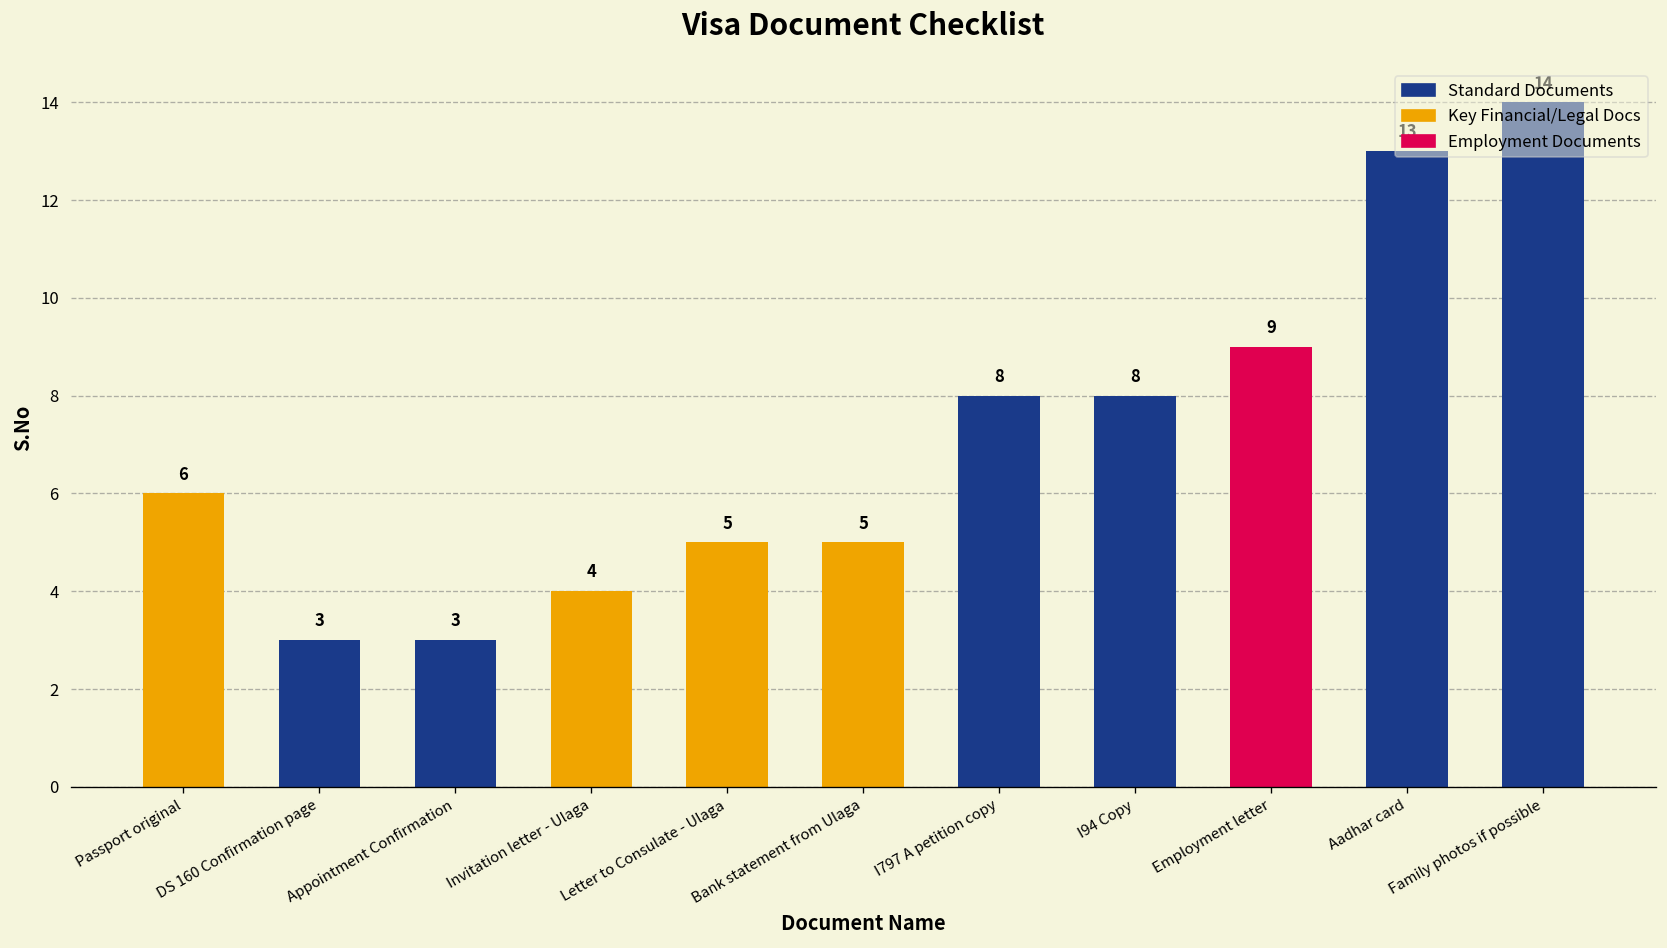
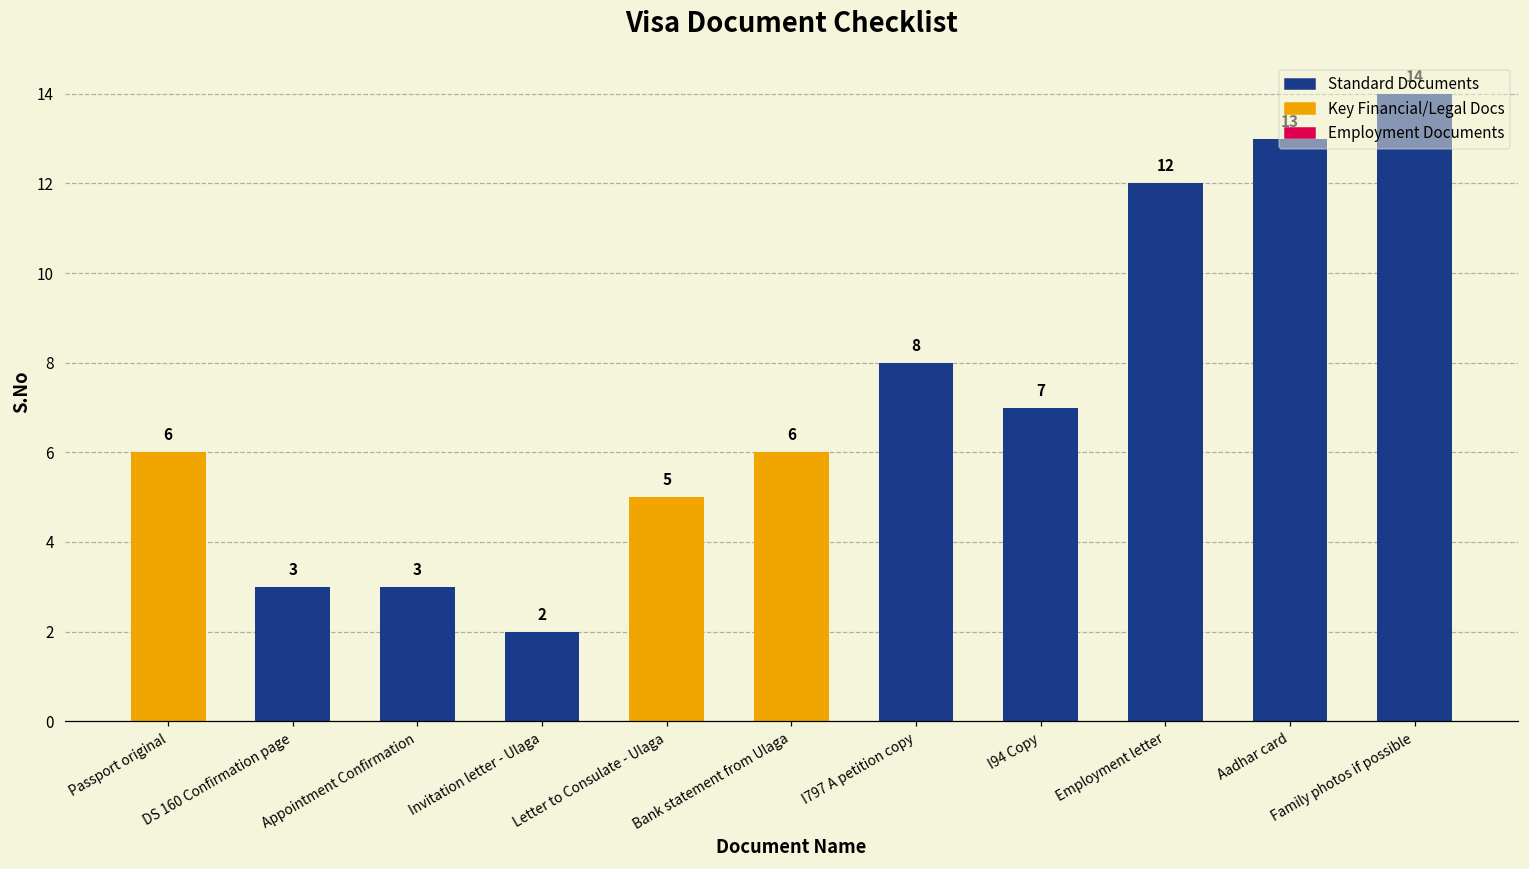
  {
    "Passport original": 6,
    "DS 160 Confirmation page": 3,
    "Appointment Confirmation": 3,
-   "Invitation letter - Ulaga": 4,
+   "Invitation letter - Ulaga": 2,
    "Letter to Consulate - Ulaga": 5,
-   "Bank statement from Ulaga": 5,
+   "Bank statement from Ulaga": 6,
    "I797 A petition copy": 8,
-   "I94 Copy": 8,
-   "Employment letter": 9
+   "I94 Copy": 7,
+   "Employment letter": 12
  }
